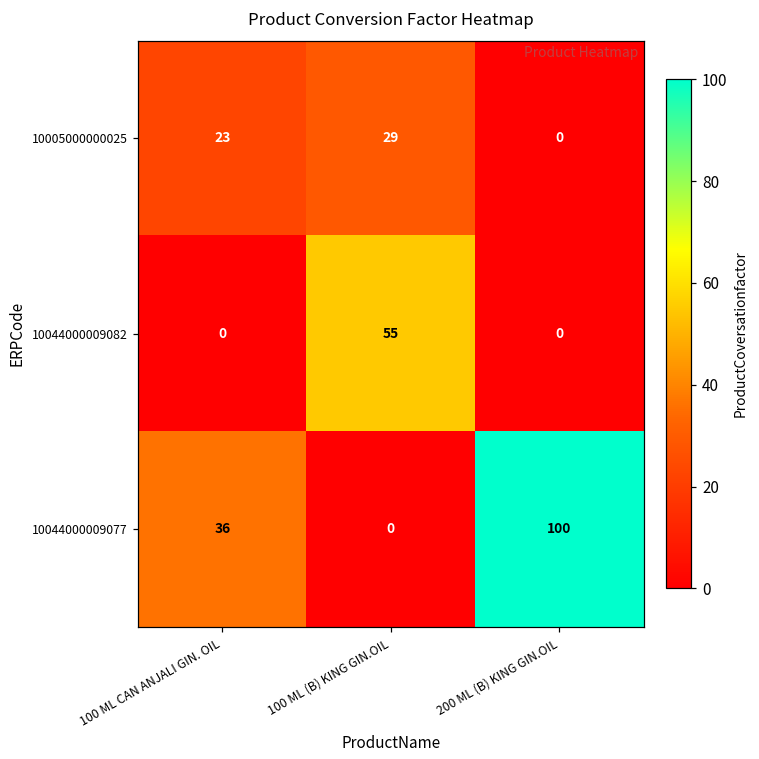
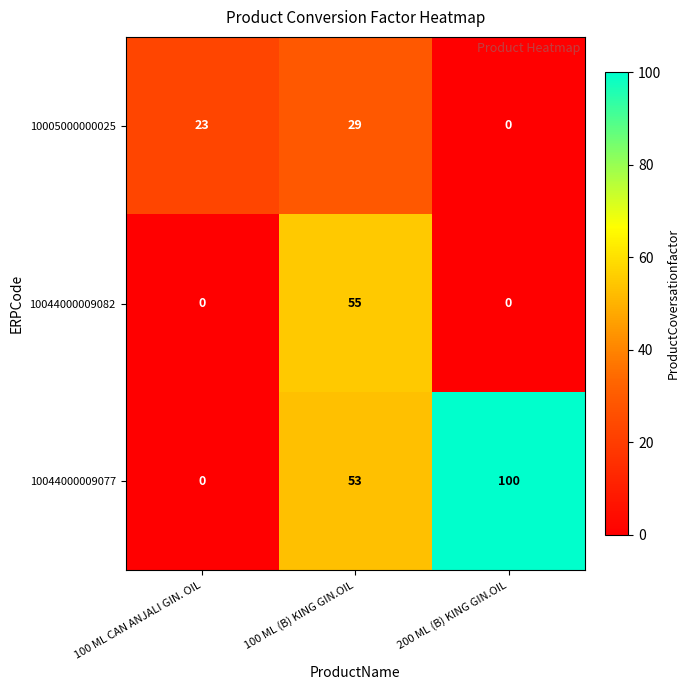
  {
    "10005000000025": {
      "100 ML CAN ANJALI GIN. OIL": 23,
      "100 ML (B) KING GIN.OIL": 29
    },
    "10044000009082": {
      "100 ML CAN ANJALI GIN. OIL": 0,
      "100 ML (B) KING GIN.OIL": 55,
      "200 ML (B) KING GIN.OIL": 0
    },
    "10044000009077": {
-     "100 ML CAN ANJALI GIN. OIL": 36,
-     "100 ML (B) KING GIN.OIL": 0,
+     "100 ML CAN ANJALI GIN. OIL": 0,
+     "100 ML (B) KING GIN.OIL": 53,
      "200 ML (B) KING GIN.OIL": 100
    }
  }
